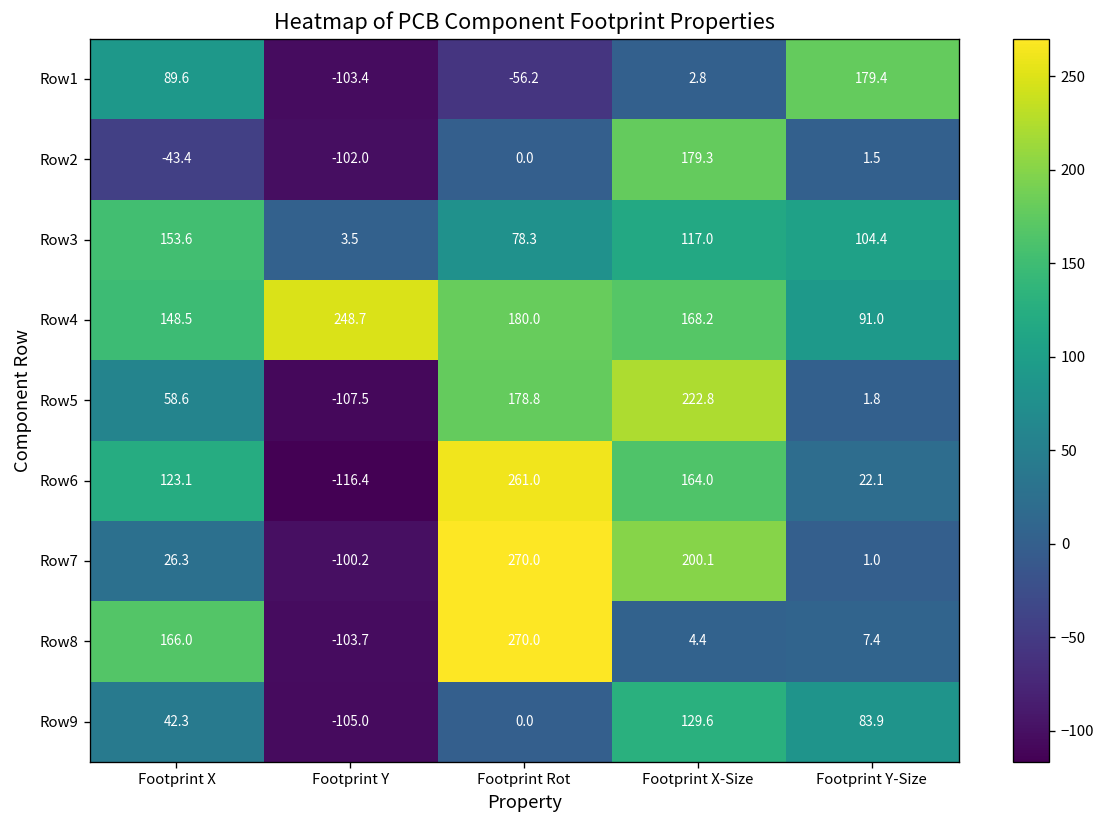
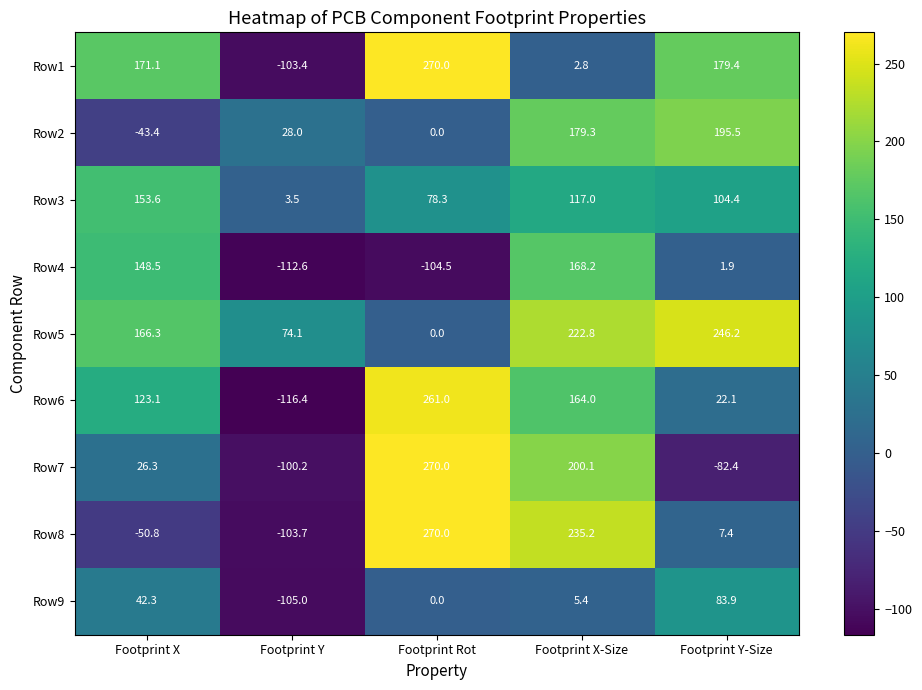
  {
    "Row1": {
-     "Footprint X": 89.6,
+     "Footprint X": 171.1,
      "Footprint Y": -103.4,
-     "Footprint Rot": -56.2,
+     "Footprint Rot": 270.0,
      "Footprint X-Size": 2.8,
      "Footprint Y-Size": 179.4
    },
    "Row2": {
      "Footprint X": -43.4,
-     "Footprint Y": -102.0,
+     "Footprint Y": 28.0,
      "Footprint Rot": 0.0,
      "Footprint X-Size": 179.3,
-     "Footprint Y-Size": 1.5
+     "Footprint Y-Size": 195.5
    },
    "Row3": {
      "Footprint X": 153.6,
      "Footprint Y": 3.5,
      "Footprint Rot": 78.3,
      "Footprint X-Size": 117.0,
      "Footprint Y-Size": 104.4
    },
    "Row4": {
      "Footprint X": 148.5,
-     "Footprint Y": 248.7,
-     "Footprint Rot": 180.0,
+     "Footprint Y": -112.6,
+     "Footprint Rot": -104.5,
      "Footprint X-Size": 168.2,
-     "Footprint Y-Size": 91.0
+     "Footprint Y-Size": 1.9
    },
    "Row5": {
-     "Footprint X": 58.6,
-     "Footprint Y": -107.5,
-     "Footprint Rot": 178.8,
+     "Footprint X": 166.3,
+     "Footprint Y": 74.1,
+     "Footprint Rot": 0.0,
      "Footprint X-Size": 222.8,
-     "Footprint Y-Size": 1.8
+     "Footprint Y-Size": 246.2
    },
    "Row6": {
      "Footprint X": 123.1,
      "Footprint Y": -116.4,
      "Footprint Rot": 261.0,
      "Footprint X-Size": 164.0,
      "Footprint Y-Size": 22.1
    },
    "Row7": {
      "Footprint X": 26.3,
      "Footprint Y": -100.2,
      "Footprint Rot": 270.0,
      "Footprint X-Size": 200.1,
-     "Footprint Y-Size": 1.0
+     "Footprint Y-Size": -82.4
    },
    "Row8": {
-     "Footprint X": 166.0,
+     "Footprint X": -50.8,
      "Footprint Y": -103.7,
      "Footprint Rot": 270.0,
-     "Footprint X-Size": 4.4,
+     "Footprint X-Size": 235.2,
      "Footprint Y-Size": 7.4
    },
    "Row9": {
      "Footprint X": 42.3,
      "Footprint Y": -105.0,
      "Footprint Rot": 0.0,
-     "Footprint X-Size": 129.6,
+     "Footprint X-Size": 5.4,
      "Footprint Y-Size": 83.9
    }
  }
